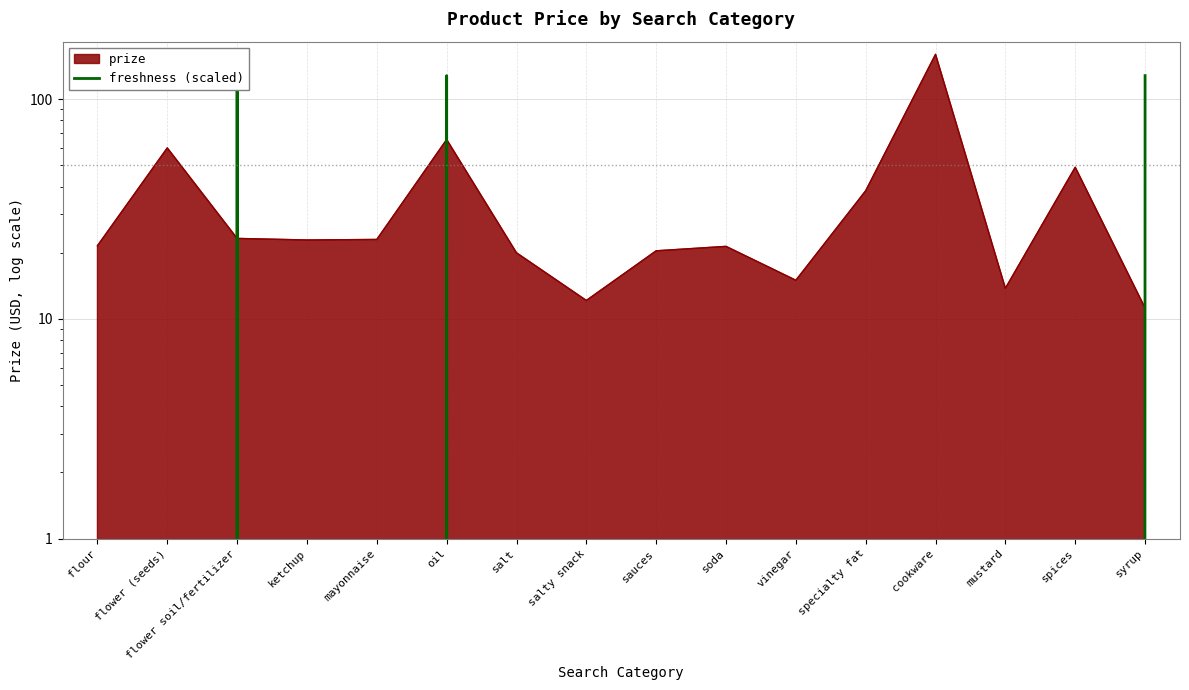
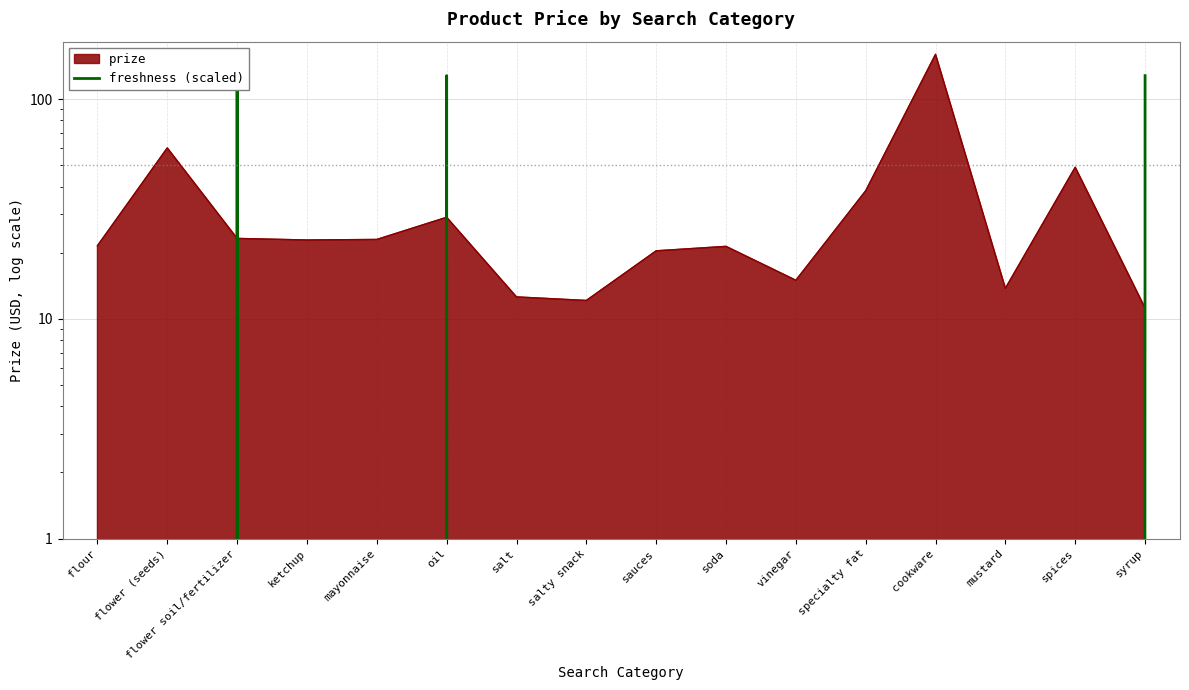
  {
    "prize": {
      "flour": 22,
      "flower (seeds)": 60,
      "flower soil/fertilizer": 23,
      "ketchup": 23,
      "mayonnaise": 23,
-     "oil": 66,
-     "salt": 20,
+     "oil": 29,
+     "salt": 13,
      "salty snack": 12,
      "sauces": 20,
      "soda": 21,
      "vinegar": 15,
      "specialty fat": 38,
      "cookware": 160,
      "mustard": 14,
      "spices": 49,
      "syrup": 11
    },
    "freshness (scaled)": {
      "oil": 130,
      "syrup": 130
    }
  }
